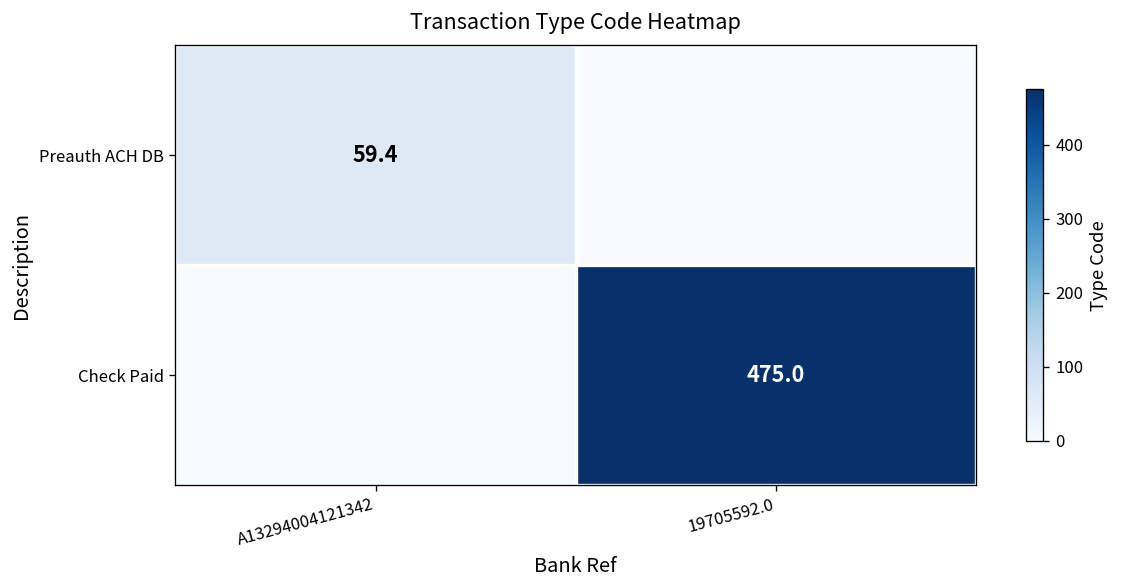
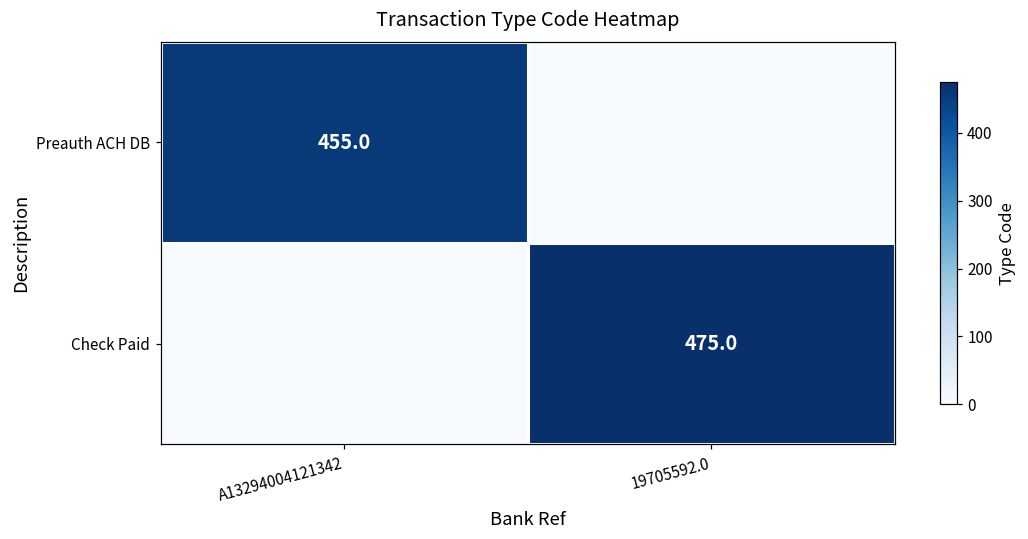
  {
    "Preauth ACH DB": {
-     "A13294004121342": 59.4
+     "A13294004121342": 455.0
    },
    "Check Paid": {
      "19705592.0": 475.0
    }
  }
